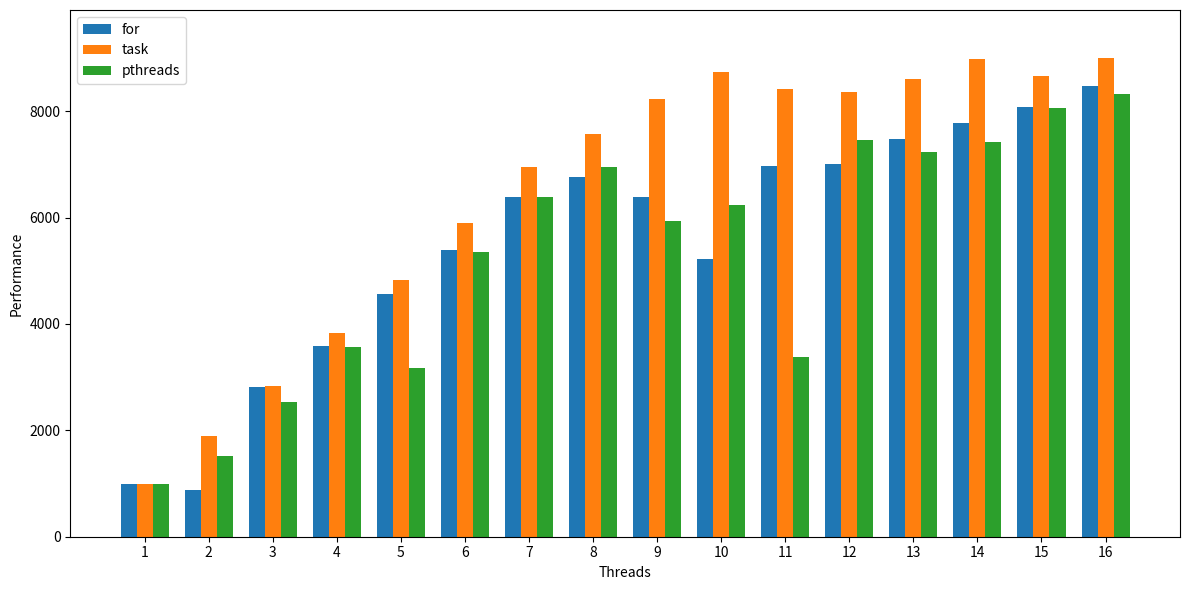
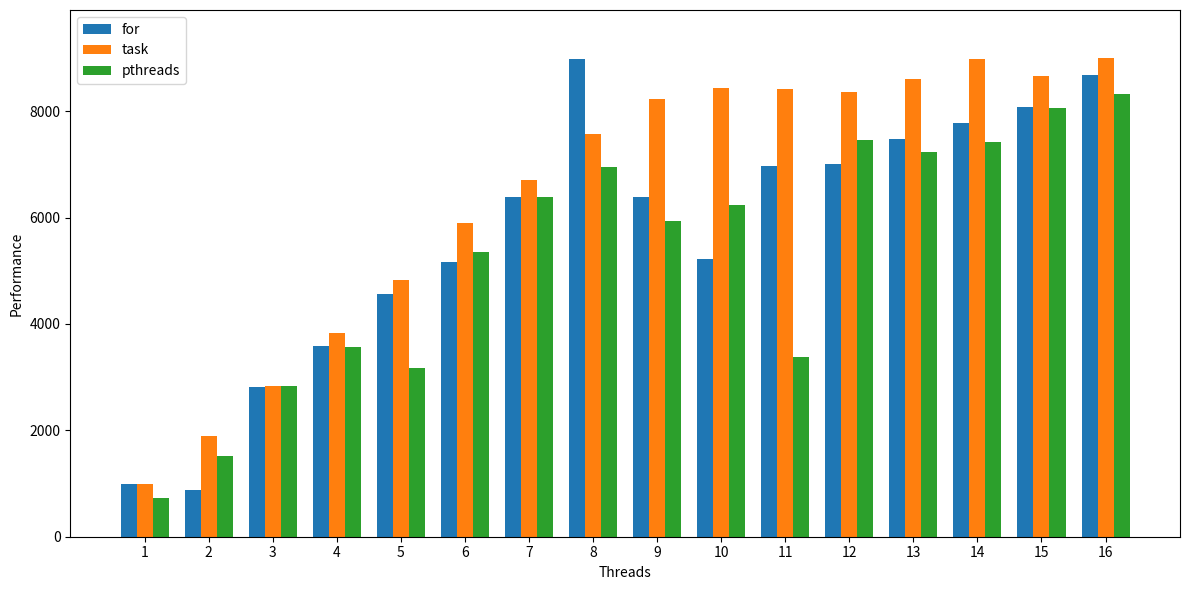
  {
    "for": {
      "1": 1000,
      "2": 900,
      "3": 2800,
      "4": 3600,
      "5": 4600,
-     "6": 5400,
+     "6": 5200,
      "7": 6400,
-     "8": 6800,
+     "8": 9000,
      "9": 6400,
      "10": 5200,
      "11": 7000,
      "12": 7000,
      "13": 7500,
      "14": 7800,
      "15": 8100,
-     "16": 8500
+     "16": 8700
    },
    "task": {
      "1": 1000,
      "2": 1900,
      "3": 2800,
      "4": 3800,
      "5": 4800,
      "6": 5900,
-     "7": 6900,
+     "7": 6700,
      "8": 7600,
      "9": 8200,
-     "10": 8700,
+     "10": 8400,
      "11": 8400,
      "12": 8400,
      "13": 8600,
      "14": 9000,
      "15": 8700,
      "16": 9000
    },
    "pthreads": {
-     "1": 1000,
+     "1": 700,
      "2": 1500,
-     "3": 2500,
+     "3": 2800,
      "4": 3600,
      "5": 3200,
      "6": 5400,
      "7": 6400,
      "8": 7000,
      "9": 5900,
      "10": 6200,
      "11": 3400,
      "12": 7500,
      "13": 7200,
      "14": 7400,
      "15": 8100,
      "16": 8300
    }
  }
